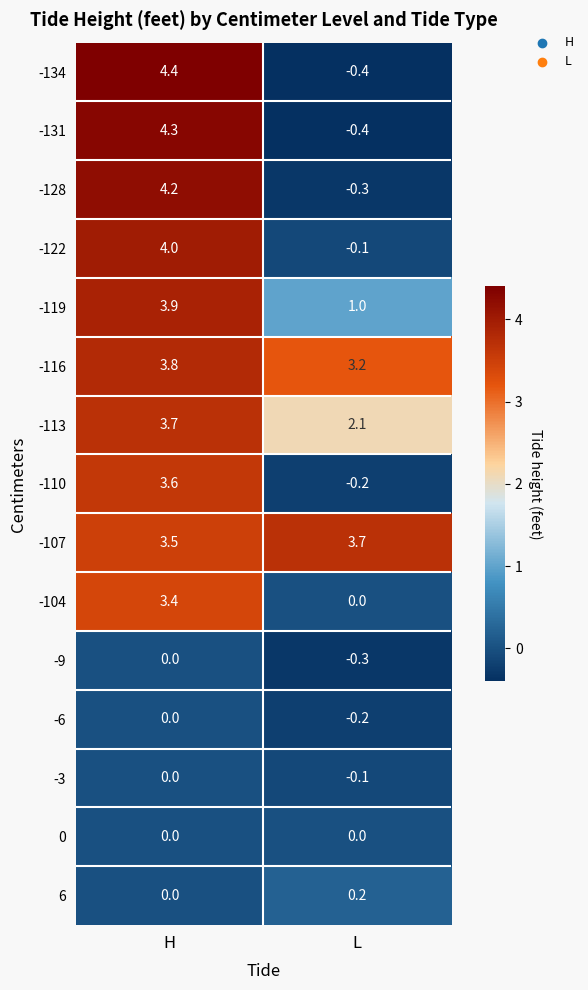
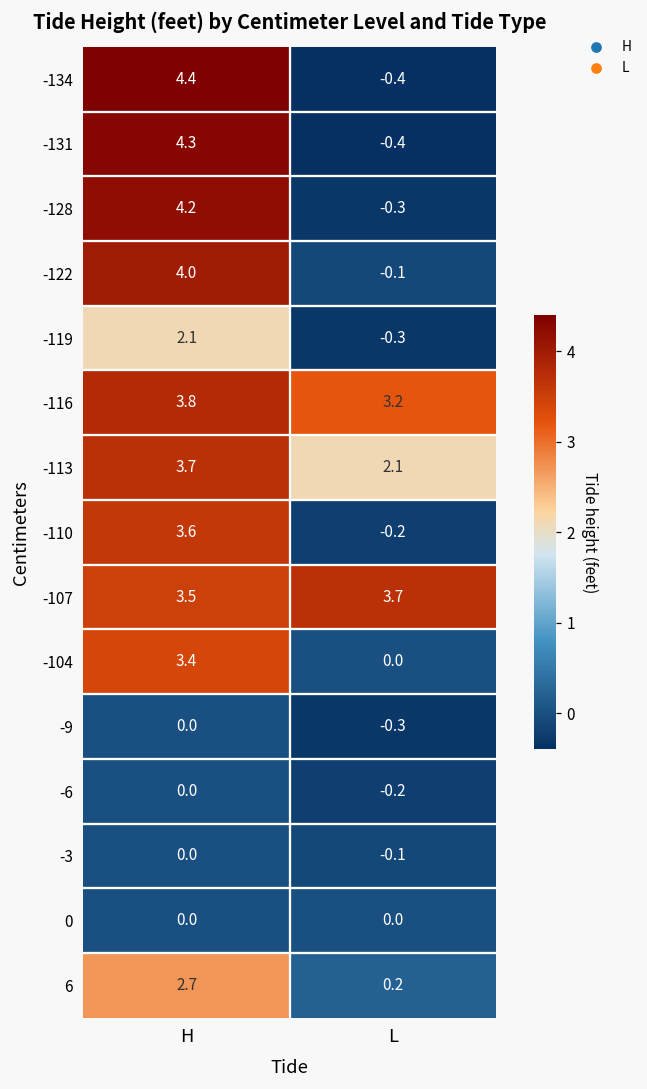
  {
    "-134": {
      "H": 4.4,
      "L": -0.4
    },
    "-131": {
      "H": 4.3,
      "L": -0.4
    },
    "-128": {
      "H": 4.2,
      "L": -0.3
    },
    "-122": {
      "H": 4.0,
      "L": -0.1
    },
    "-119": {
-     "H": 3.9,
-     "L": 1.0
+     "H": 2.1,
+     "L": -0.3
    },
    "-116": {
      "H": 3.8,
      "L": 3.2
    },
    "-113": {
      "H": 3.7,
      "L": 2.1
    },
    "-110": {
      "H": 3.6,
      "L": -0.2
    },
    "-107": {
      "H": 3.5,
      "L": 3.7
    },
    "-104": {
      "H": 3.4,
      "L": 0.0
    },
    "-9": {
      "H": 0.0,
      "L": -0.3
    },
    "-6": {
      "H": 0.0,
      "L": -0.2
    },
    "-3": {
      "H": 0.0,
      "L": -0.1
    },
    "0": {
      "H": 0.0,
      "L": 0.0
    },
    "6": {
-     "H": 0.0,
+     "H": 2.7,
      "L": 0.2
    }
  }
